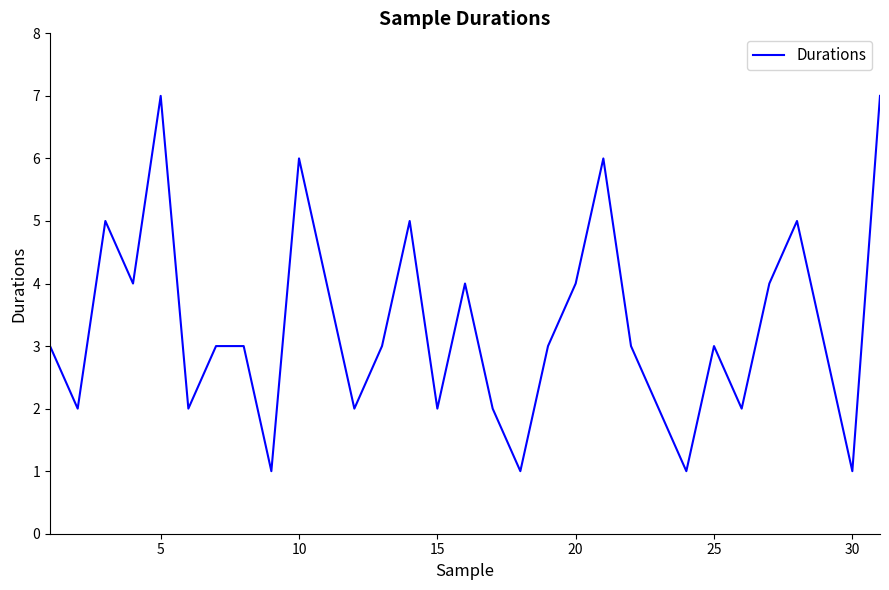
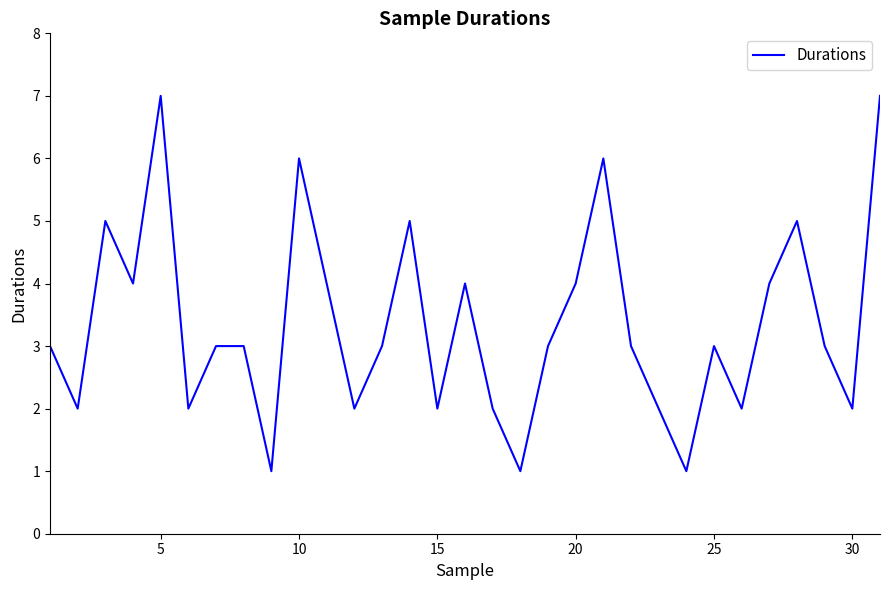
  {
    "5": 7,
    "10": 6,
    "15": 2,
    "20": 4,
    "25": 3,
-   "30": 1
+   "30": 2
  }
